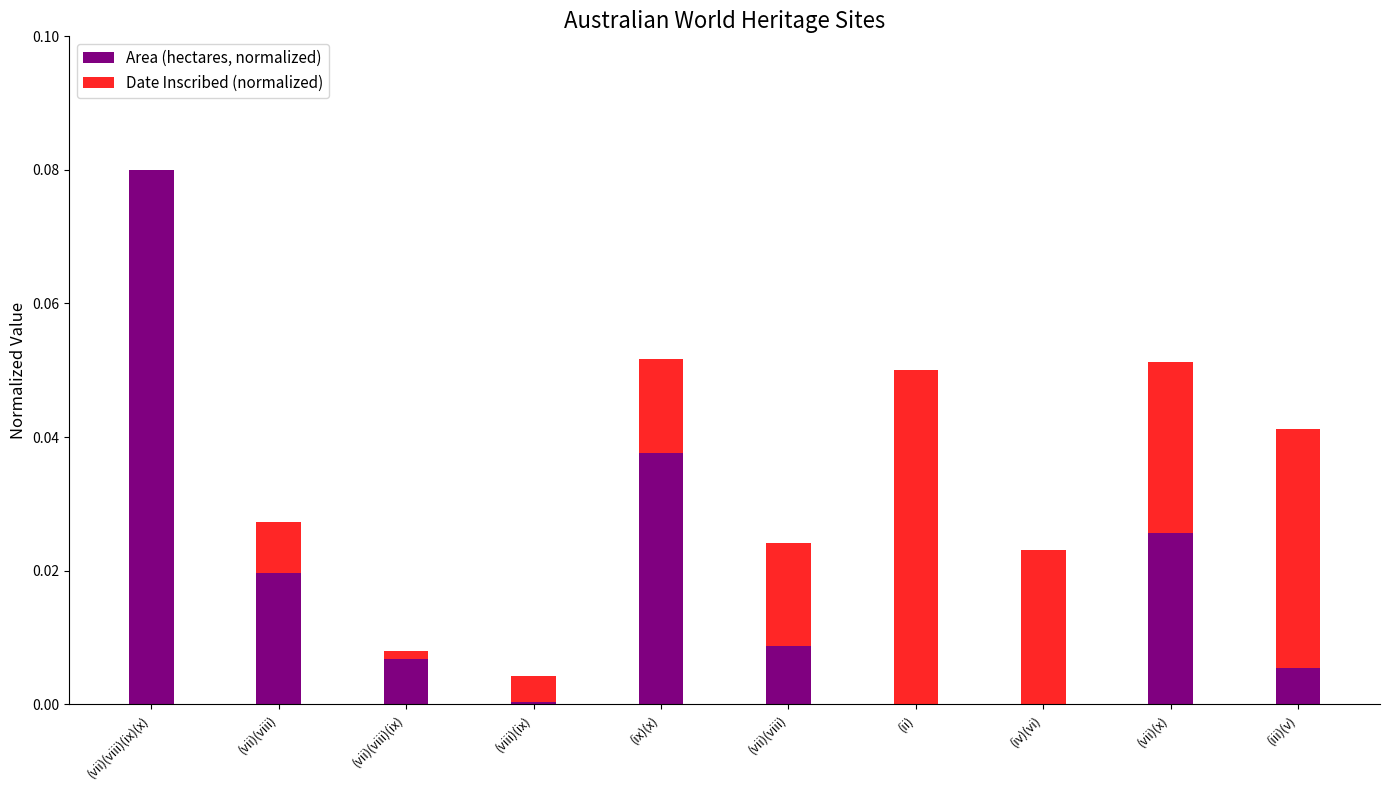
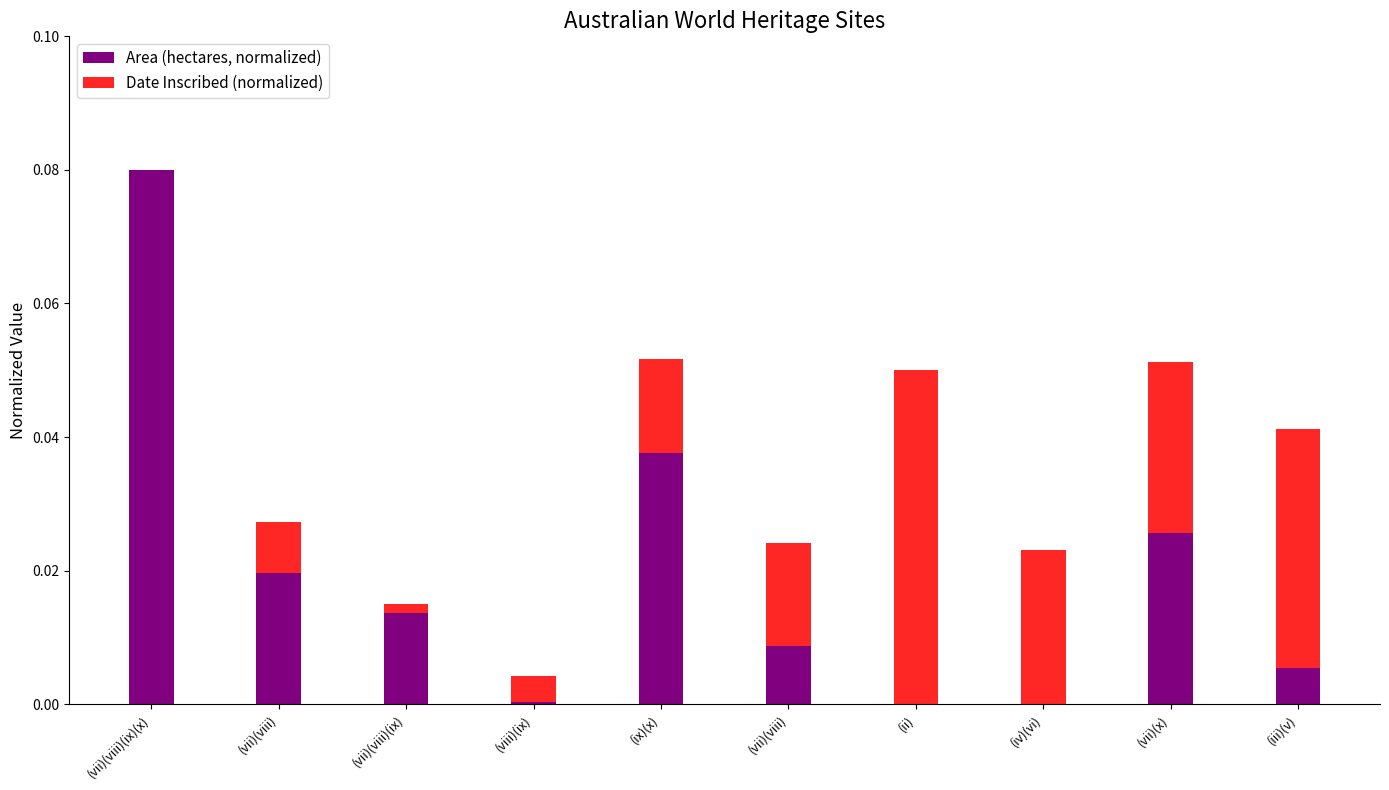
  {
    "Area (hectares, normalized)": {
      "(vii)(viii)(ix)(x)": 0.080,
-     "(vii)(viii)(ix)": 0.007,
+     "(vii)(viii)(ix)": 0.014,
      "(viii)(ix)": 0.000,
      "(ix)(x)": 0.038,
      "(vii)(x)": 0.026,
      "(iii)(v)": 0.005
    },
    "Date Inscribed (normalized)": {
      "(vii)(viii)(ix)(x)": 0.000,
      "(vii)(viii)(ix)": 0.001,
      "(viii)(ix)": 0.004,
      "(ix)(x)": 0.014,
      "(ii)": 0.050,
      "(iv)(vi)": 0.023,
      "(vii)(x)": 0.026,
      "(iii)(v)": 0.036
    }
  }
